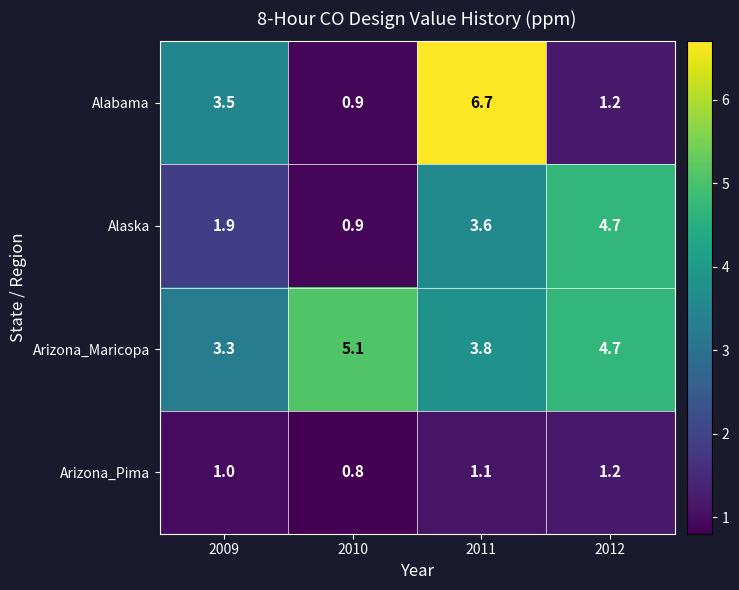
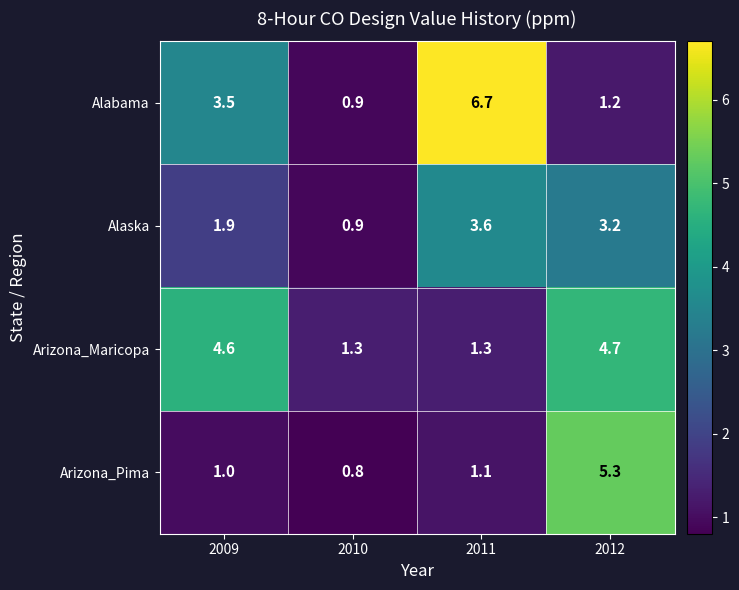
  {
    "Alabama": {
      "2009": 3.5,
      "2010": 0.9,
      "2011": 6.7,
      "2012": 1.2
    },
    "Alaska": {
      "2009": 1.9,
      "2010": 0.9,
      "2011": 3.6,
-     "2012": 4.7
+     "2012": 3.2
    },
    "Arizona_Maricopa": {
-     "2009": 3.3,
-     "2010": 5.1,
-     "2011": 3.8,
+     "2009": 4.6,
+     "2010": 1.3,
+     "2011": 1.3,
      "2012": 4.7
    },
    "Arizona_Pima": {
      "2009": 1.0,
      "2010": 0.8,
      "2011": 1.1,
-     "2012": 1.2
+     "2012": 5.3
    }
  }
